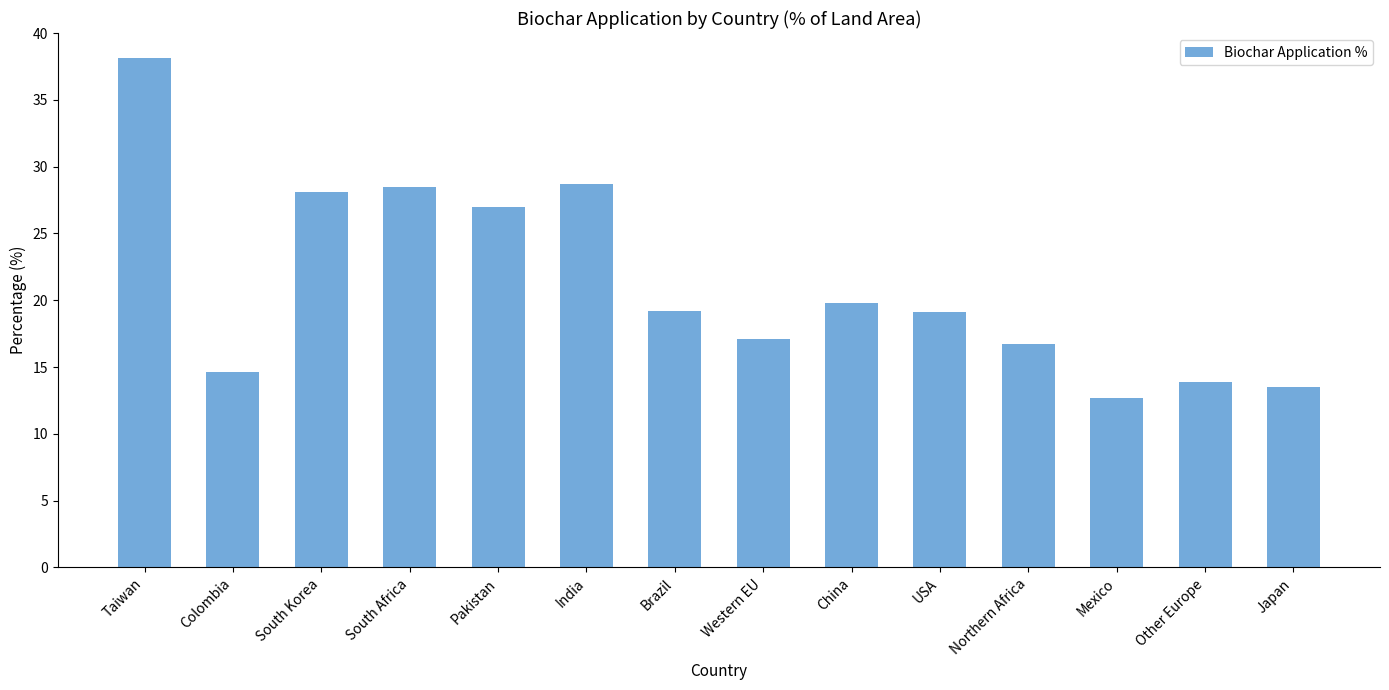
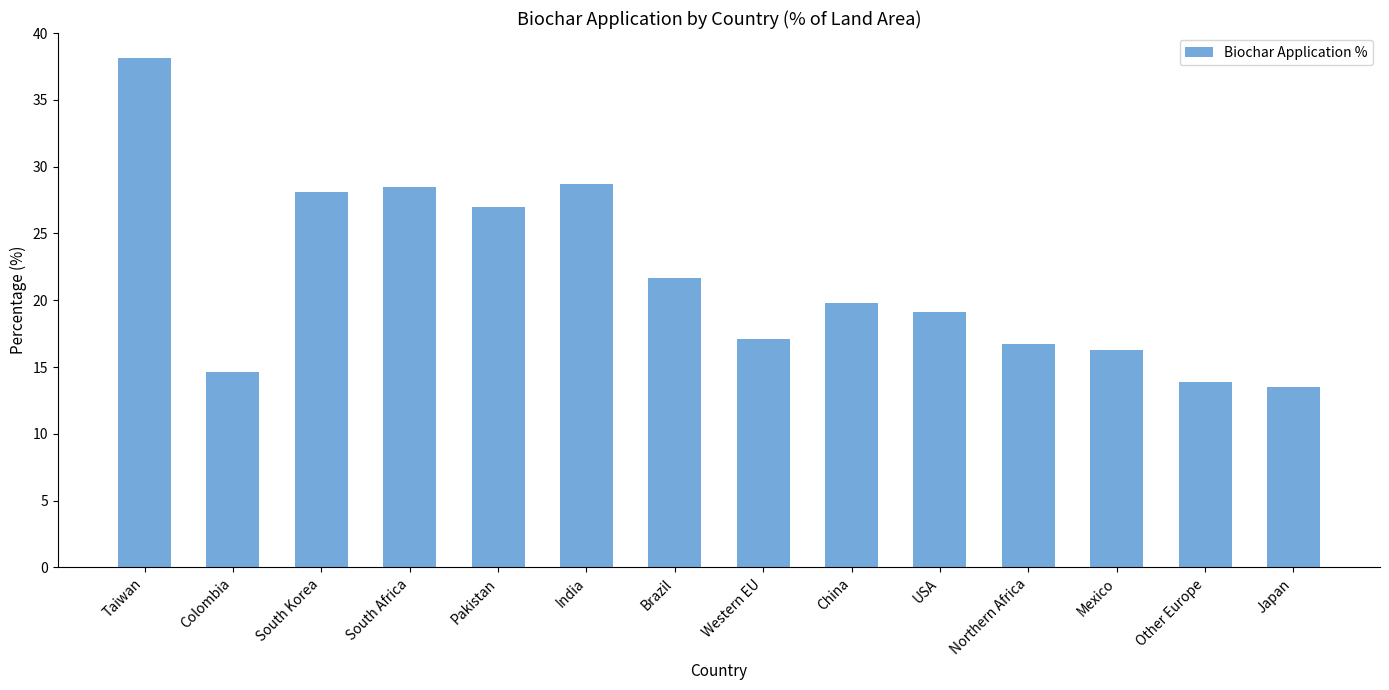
  {
    "Taiwan": 38.1,
    "Colombia": 14.7,
    "South Korea": 28.1,
    "South Africa": 28.5,
    "Pakistan": 27.0,
    "India": 28.7,
-   "Brazil": 19.2,
+   "Brazil": 21.7,
    "Western EU": 17.1,
    "China": 19.8,
    "USA": 19.1,
    "Northern Africa": 16.7,
-   "Mexico": 12.7,
+   "Mexico": 16.3,
    "Other Europe": 13.9,
    "Japan": 13.5
  }
